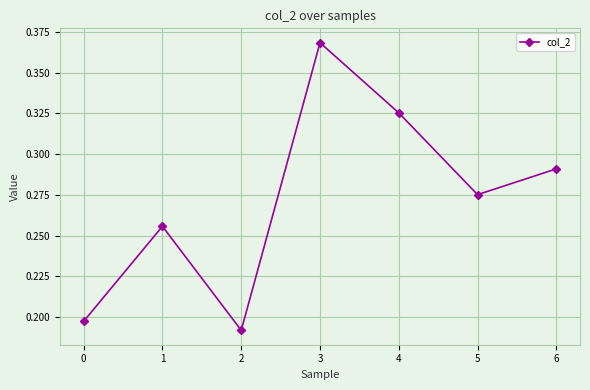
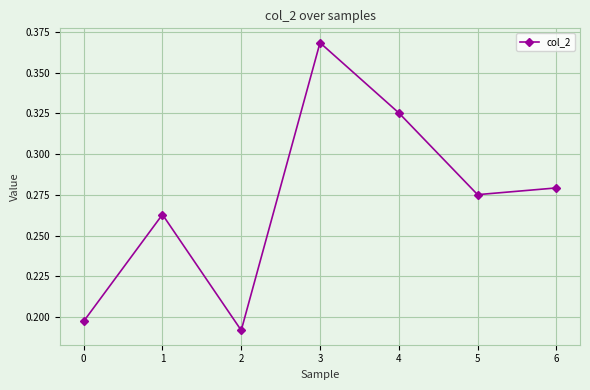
  {
    "0": 0.197,
-   "1": 0.256,
+   "1": 0.263,
    "2": 0.192,
    "3": 0.368,
    "4": 0.325,
    "5": 0.275,
-   "6": 0.291
+   "6": 0.279
  }
